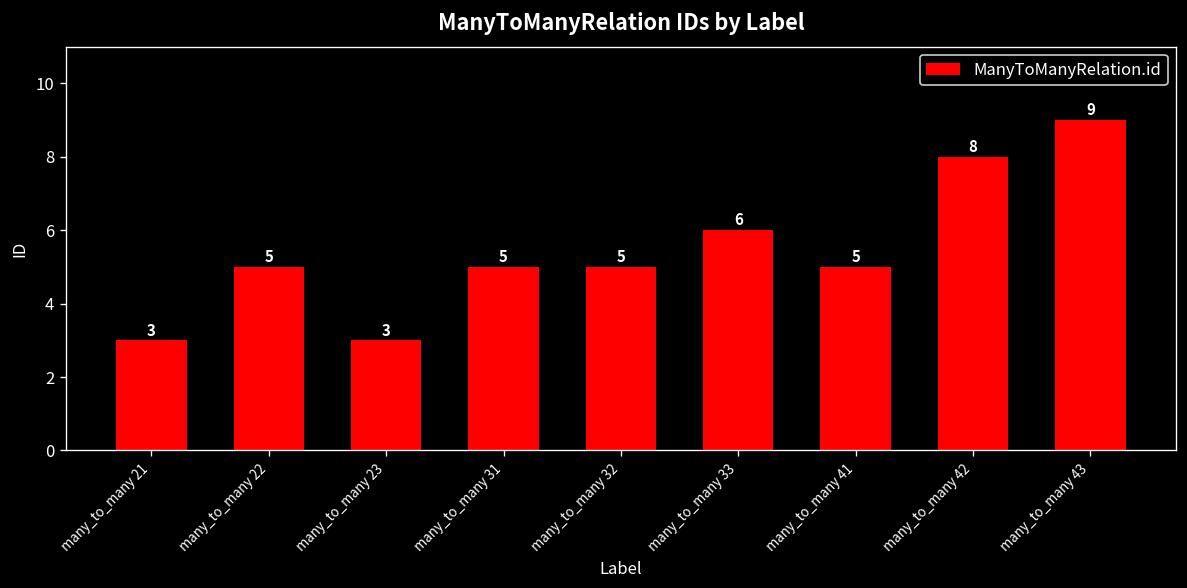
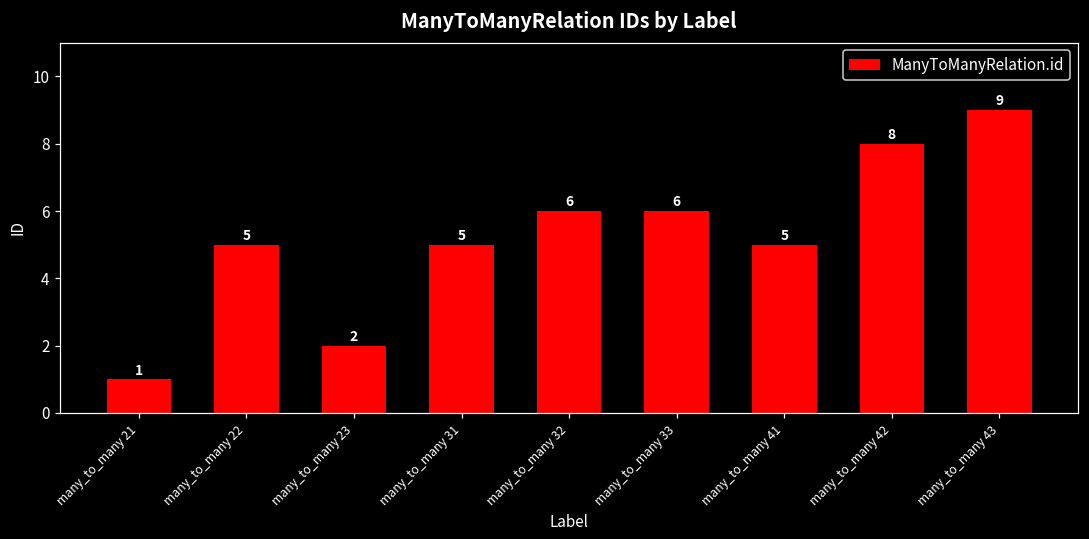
  {
-   "many_to_many 21": 3,
+   "many_to_many 21": 1,
    "many_to_many 22": 5,
-   "many_to_many 23": 3,
+   "many_to_many 23": 2,
    "many_to_many 31": 5,
-   "many_to_many 32": 5,
+   "many_to_many 32": 6,
    "many_to_many 33": 6,
    "many_to_many 41": 5,
    "many_to_many 42": 8,
    "many_to_many 43": 9
  }
